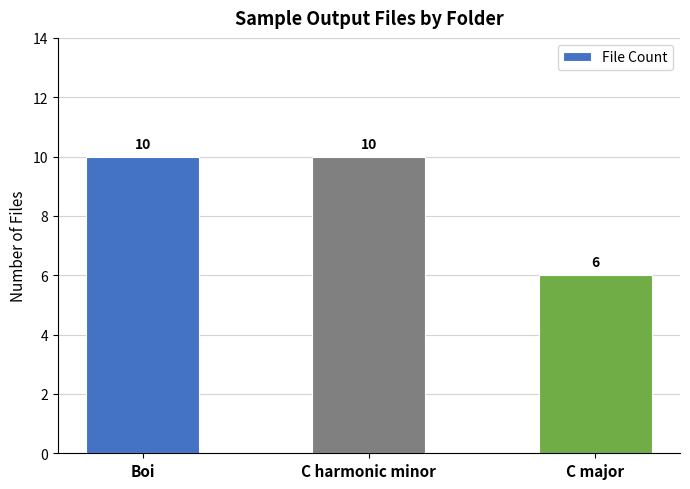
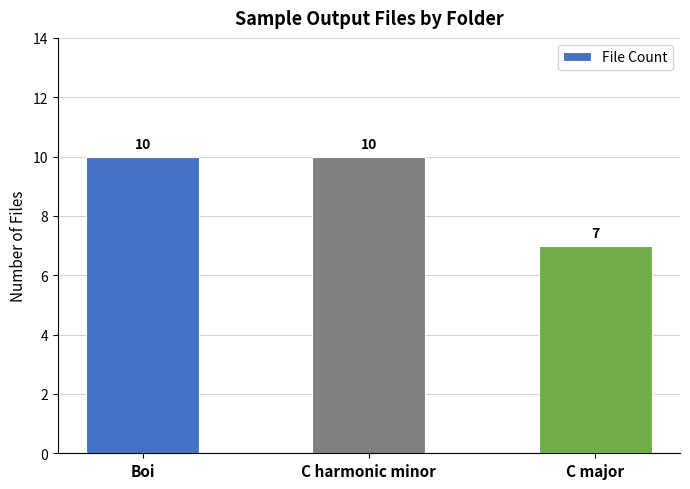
  {
    "Boi": 10,
    "C harmonic minor": 10,
-   "C major": 6
+   "C major": 7
  }
